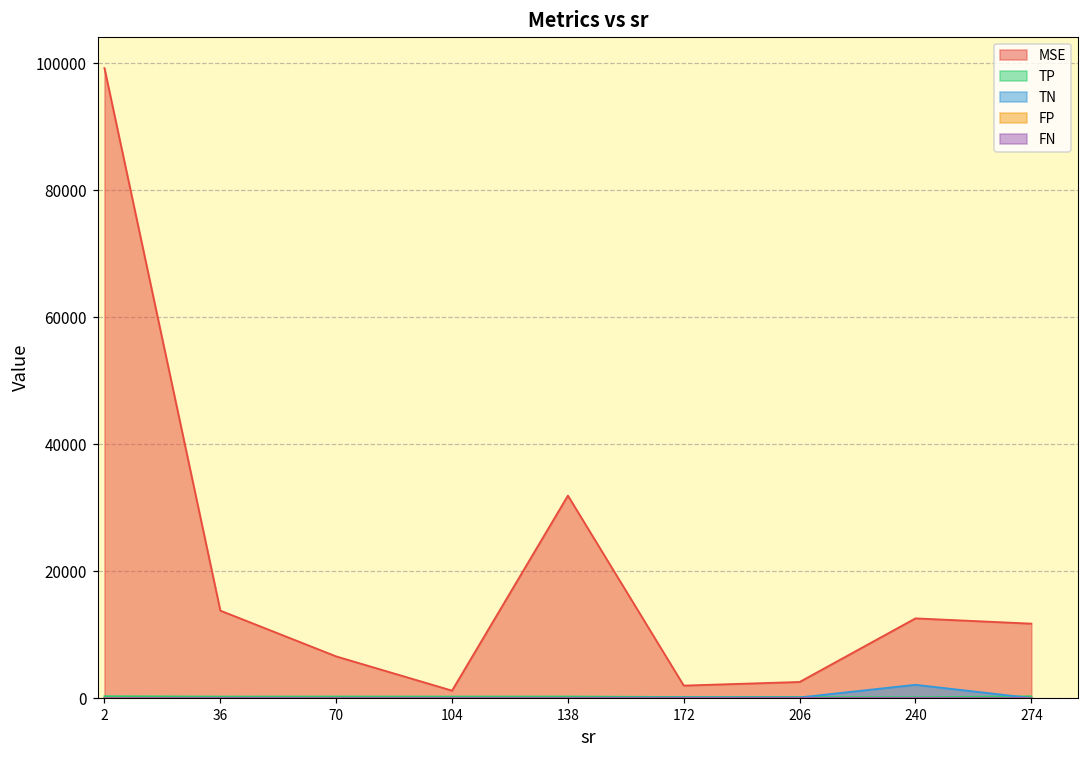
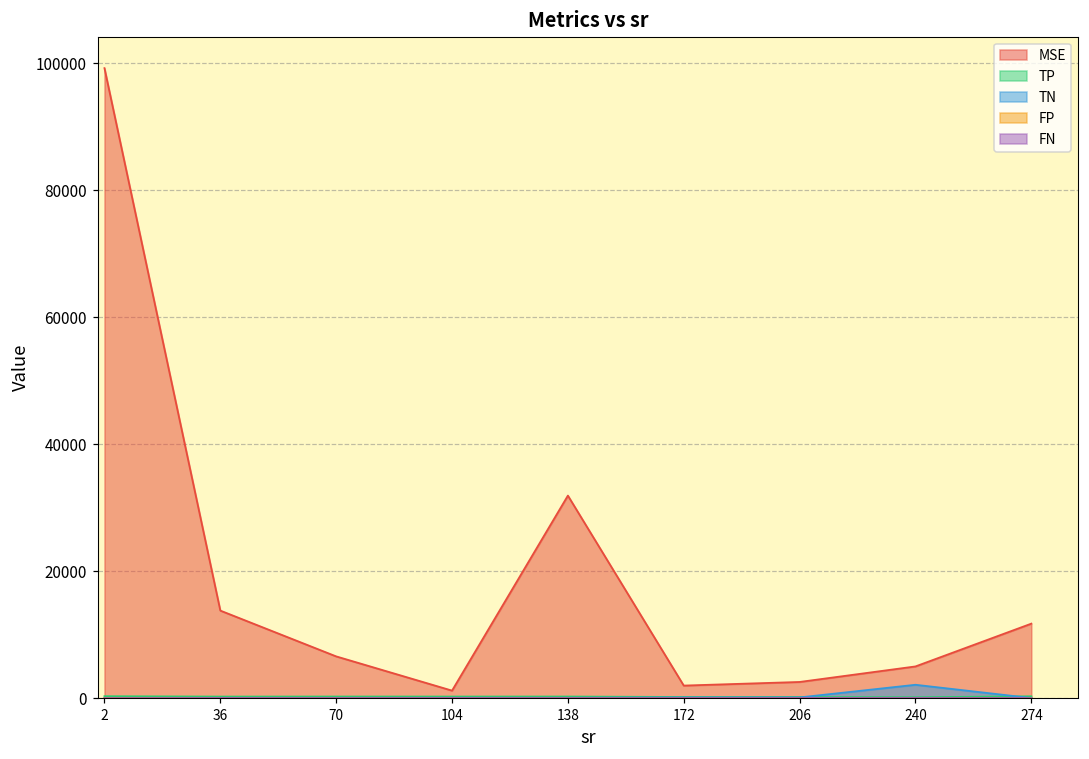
  {
    "MSE": {
      "2": 99000,
      "36": 14000,
      "70": 7000,
      "104": 1000,
      "138": 32000,
      "172": 2000,
      "206": 3000,
-     "240": 13000,
+     "240": 5000,
      "274": 12000
    },
    "TN": {
      "240": 2000
    }
  }
